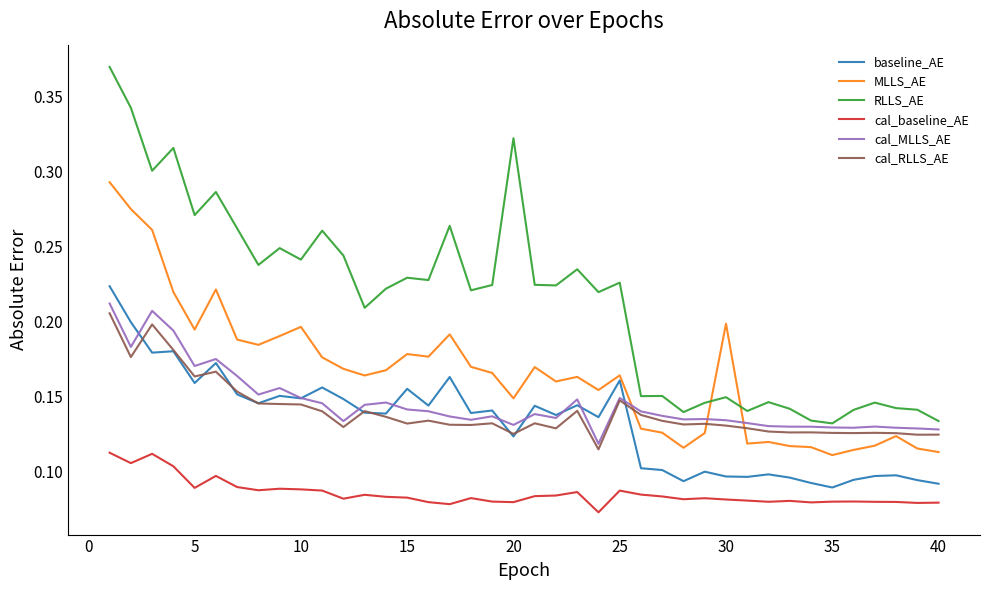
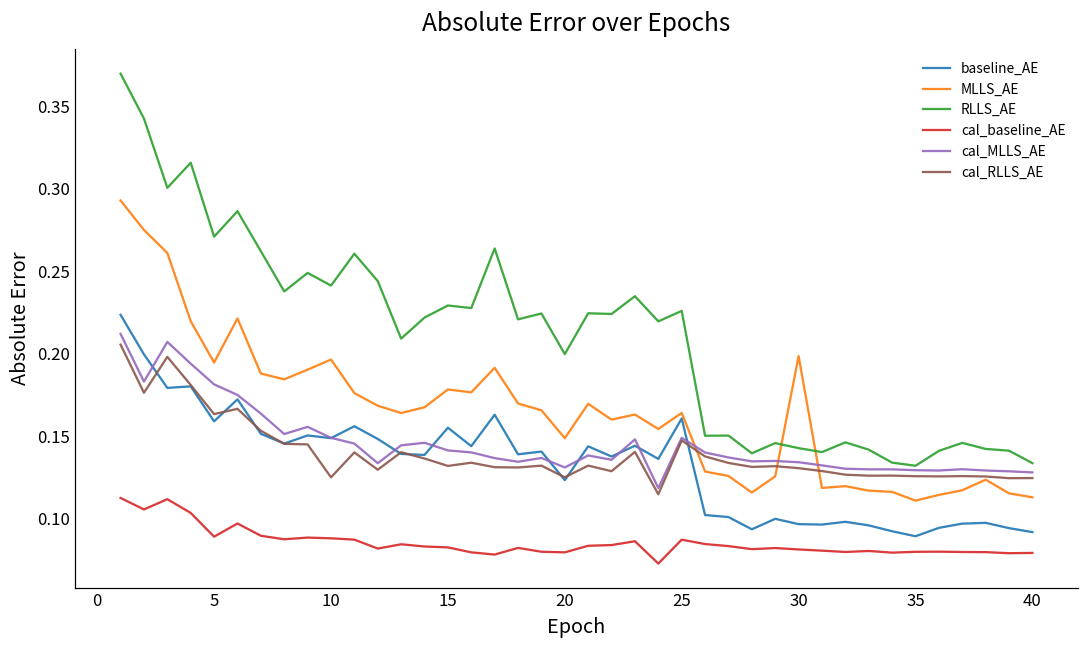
  {
    "baseline_AE": {
      "5": 0.159,
      "15": 0.155,
      "20": 0.123,
      "25": 0.161,
      "30": 0.097,
      "35": 0.089,
      "40": 0.092
    },
    "MLLS_AE": {
      "5": 0.195,
      "10": 0.196,
      "15": 0.178,
      "20": 0.149,
      "25": 0.164,
      "30": 0.199,
      "35": 0.111,
      "40": 0.113
    },
    "RLLS_AE": {
      "5": 0.271,
      "10": 0.241,
      "15": 0.229,
-     "20": 0.322,
+     "20": 0.200,
      "25": 0.226,
-     "30": 0.150,
+     "30": 0.143,
      "35": 0.132,
      "40": 0.134
    },
    "cal_baseline_AE": {
      "5": 0.089,
      "10": 0.088,
      "15": 0.083,
      "20": 0.080,
      "25": 0.087,
      "30": 0.081,
      "35": 0.080,
      "40": 0.079
    },
    "cal_MLLS_AE": {
-     "5": 0.170,
+     "5": 0.181,
      "15": 0.141,
      "20": 0.131,
      "30": 0.134,
      "35": 0.129,
      "40": 0.128
    },
    "cal_RLLS_AE": {
      "5": 0.163,
-     "10": 0.145,
+     "10": 0.125,
      "15": 0.132,
      "20": 0.125,
      "30": 0.131,
      "35": 0.126,
      "40": 0.125
    }
  }
